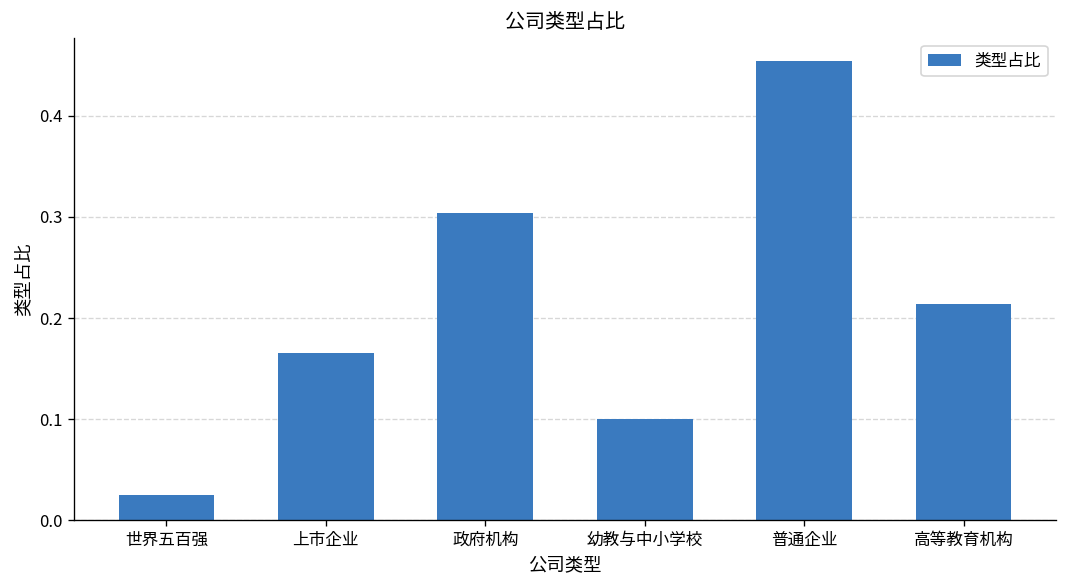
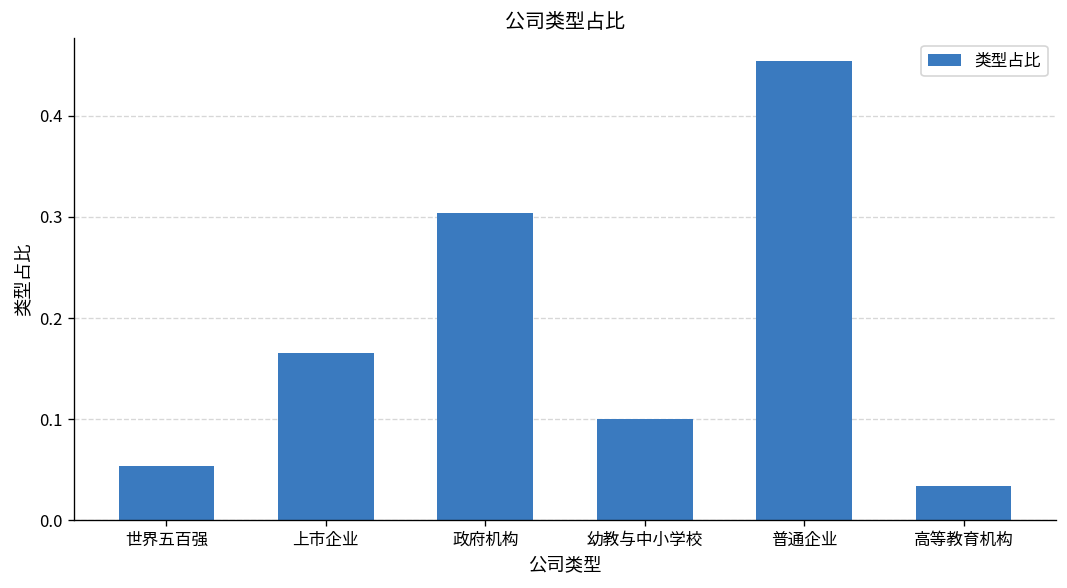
  {
-   "世界五百强": 0.03,
+   "世界五百强": 0.05,
    "上市企业": 0.17,
    "政府机构": 0.30,
    "幼教与中小学校": 0.10,
    "普通企业": 0.45,
-   "高等教育机构": 0.21
+   "高等教育机构": 0.03
  }
